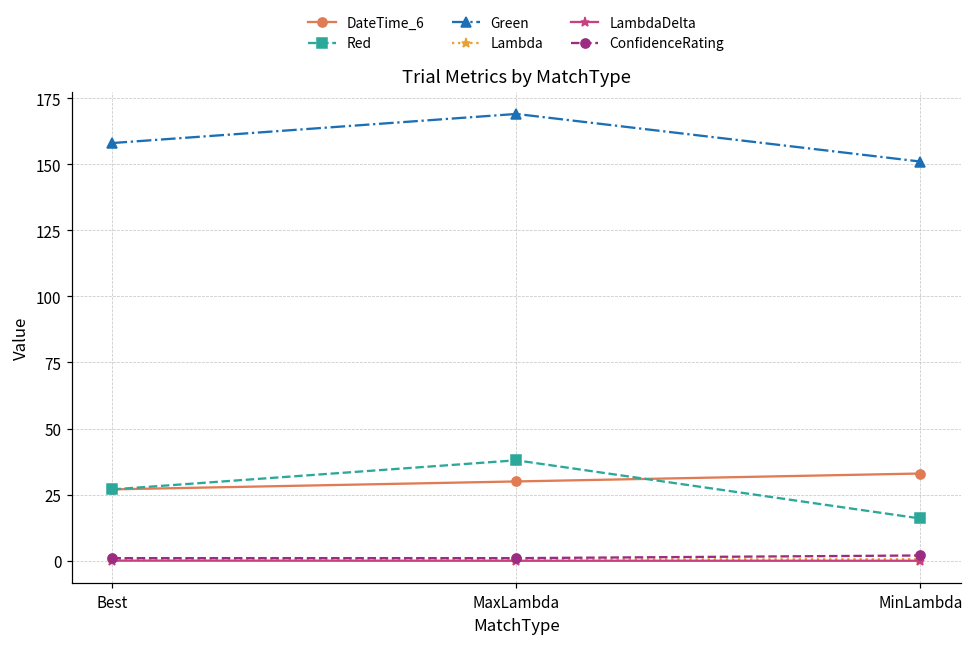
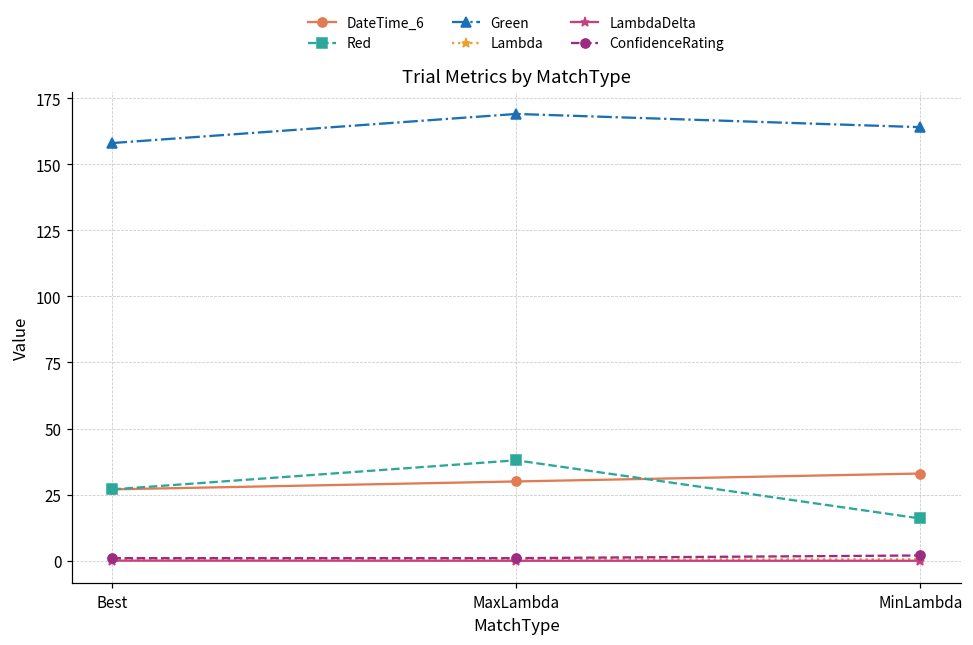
  {
    "Red": {
      "MaxLambda": 38,
      "MinLambda": 16
    },
    "Green": {
      "Best": 158,
      "MaxLambda": 169,
-     "MinLambda": 151
+     "MinLambda": 164
    }
  }
